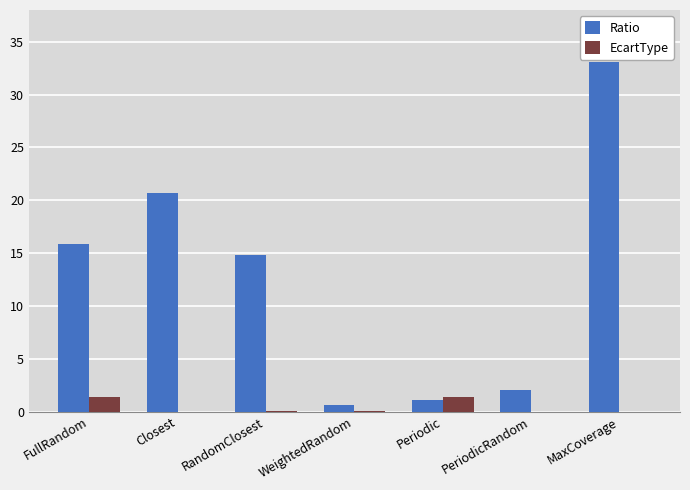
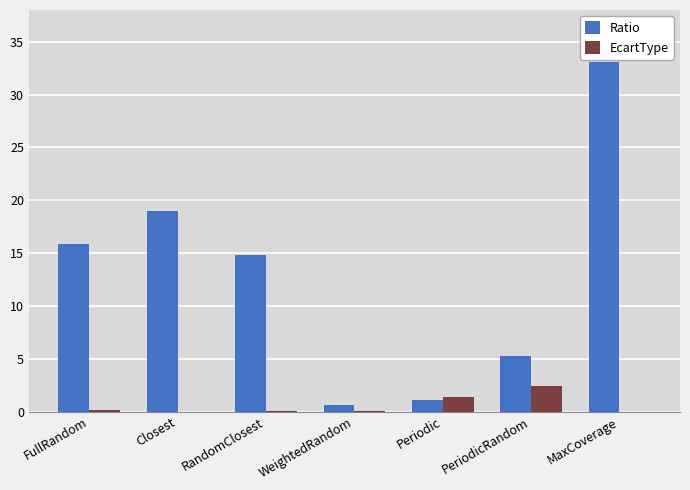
  {
    "Ratio": {
      "FullRandom": 15.9,
-     "Closest": 20.7,
+     "Closest": 19.0,
      "RandomClosest": 14.8,
      "WeightedRandom": 0.6,
      "Periodic": 1.1,
-     "PeriodicRandom": 2.0,
+     "PeriodicRandom": 5.3,
      "MaxCoverage": 33.1
    },
    "EcartType": {
-     "FullRandom": 1.4,
+     "FullRandom": 0.2,
      "Closest": 0.0,
      "Periodic": 1.4,
-     "PeriodicRandom": 0.0,
+     "PeriodicRandom": 2.5,
      "MaxCoverage": 0.0
    }
  }
